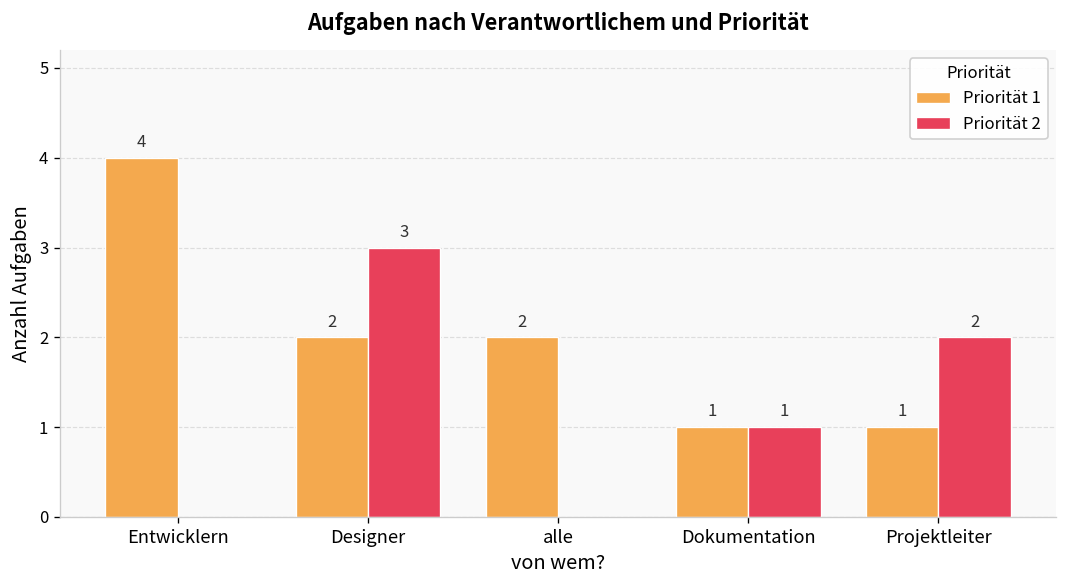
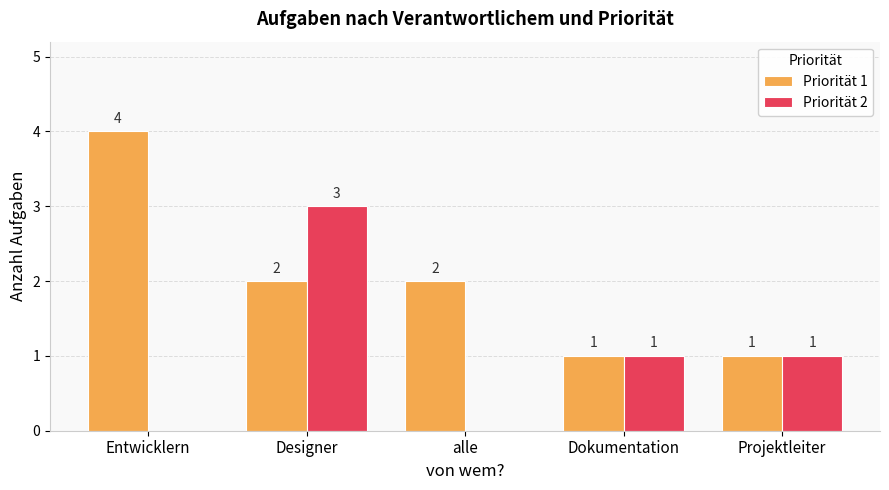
  {
    "Priorität 1": {
      "Entwicklern": 4,
      "Designer": 2,
      "alle": 2,
      "Dokumentation": 1,
      "Projektleiter": 1
    },
    "Priorität 2": {
      "Designer": 3,
      "Dokumentation": 1,
-     "Projektleiter": 2
+     "Projektleiter": 1
    }
  }
